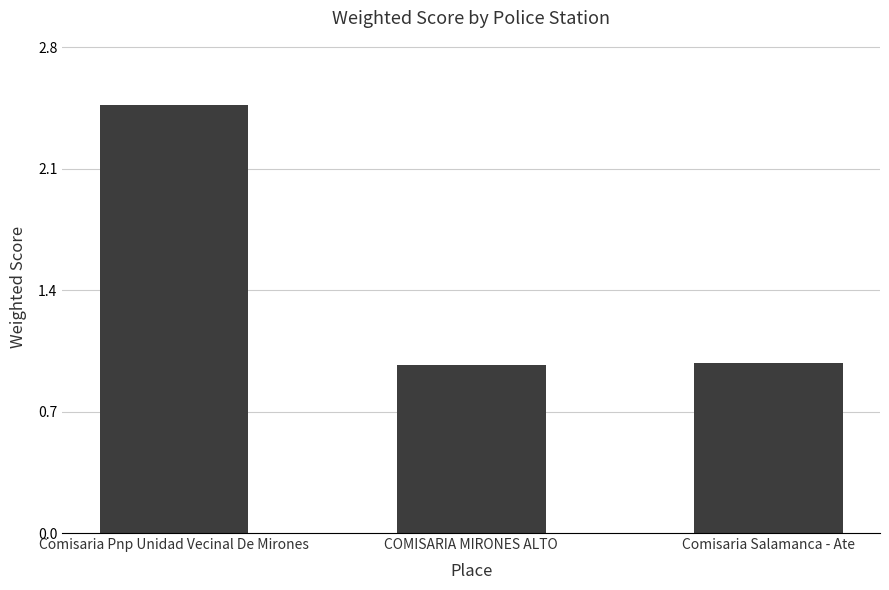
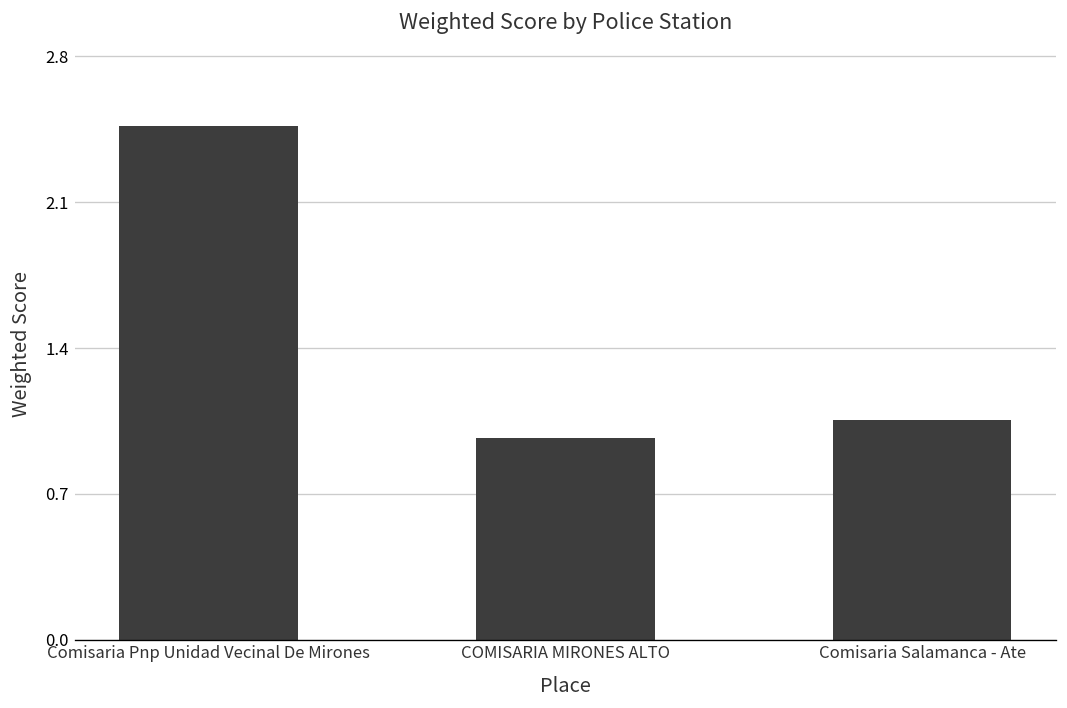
  {
    "Comisaria Pnp Unidad Vecinal De Mirones": 2.47,
    "COMISARIA MIRONES ALTO": 0.97,
-   "Comisaria Salamanca - Ate": 0.98
+   "Comisaria Salamanca - Ate": 1.06
  }
